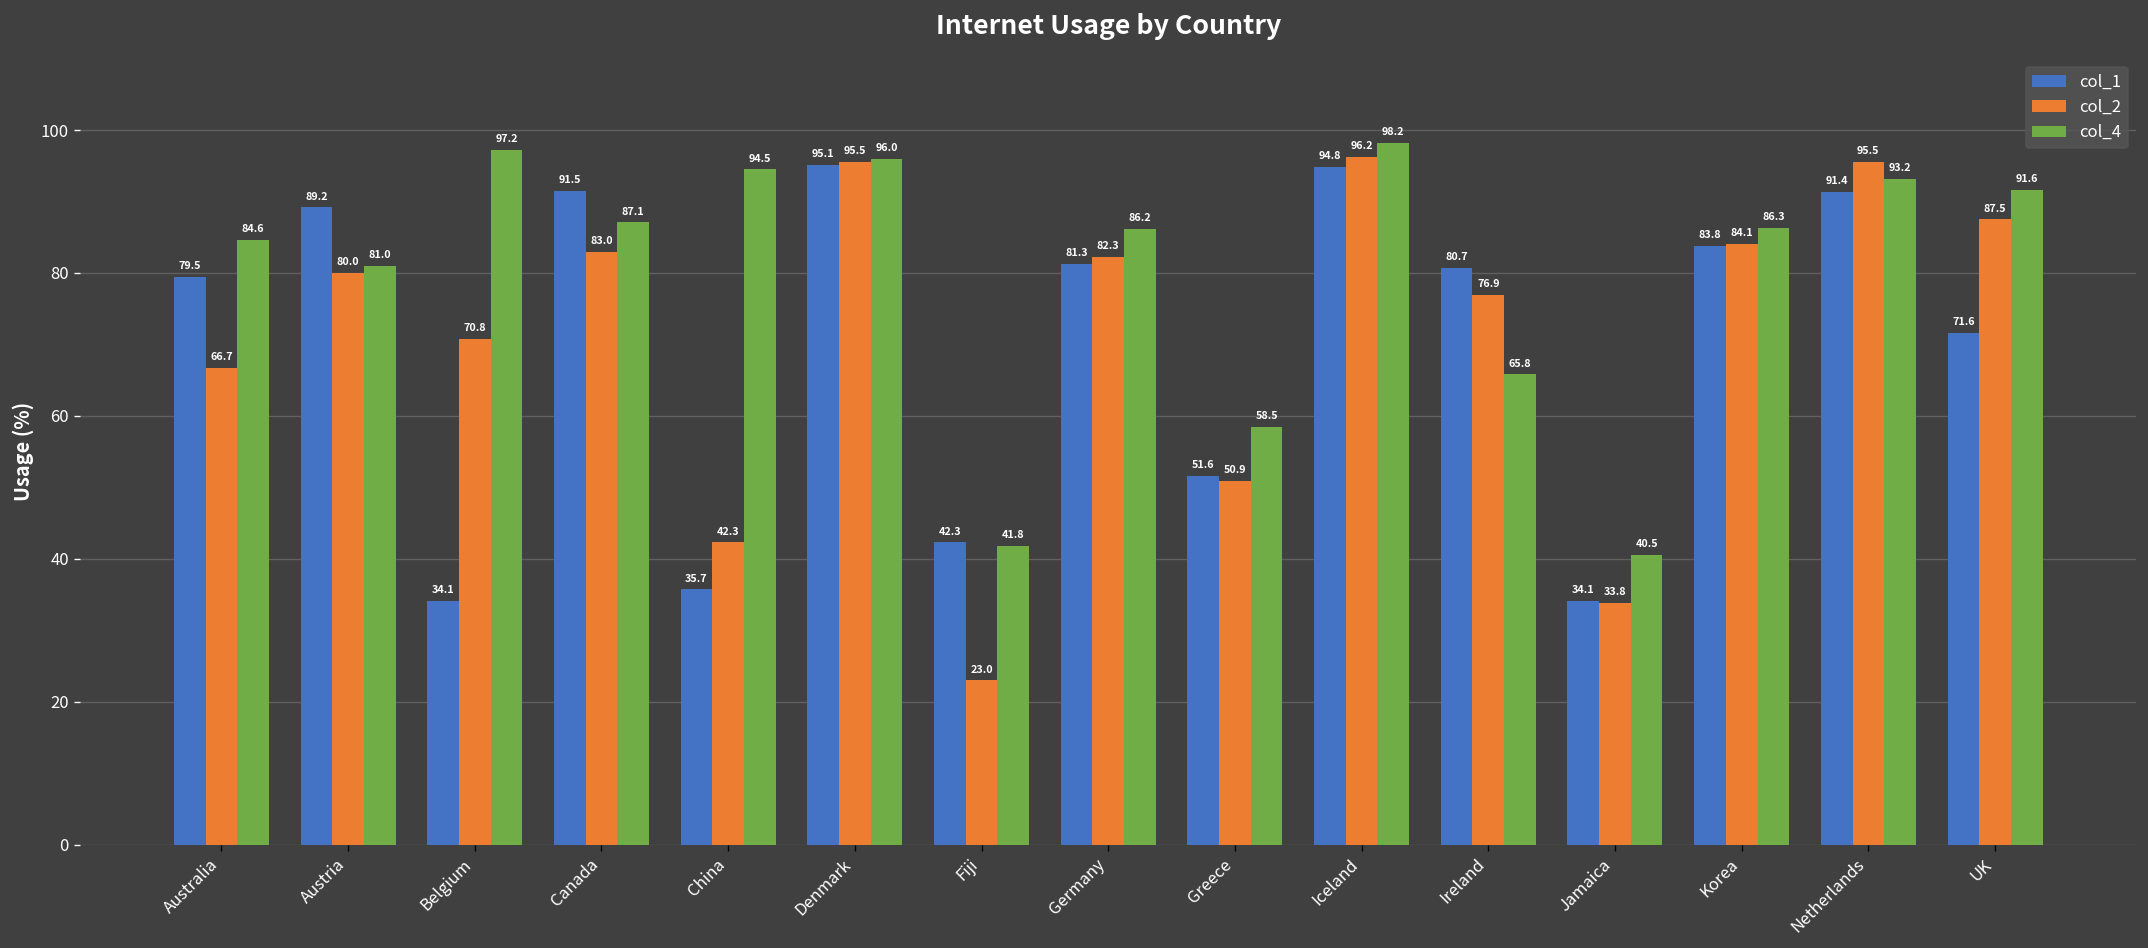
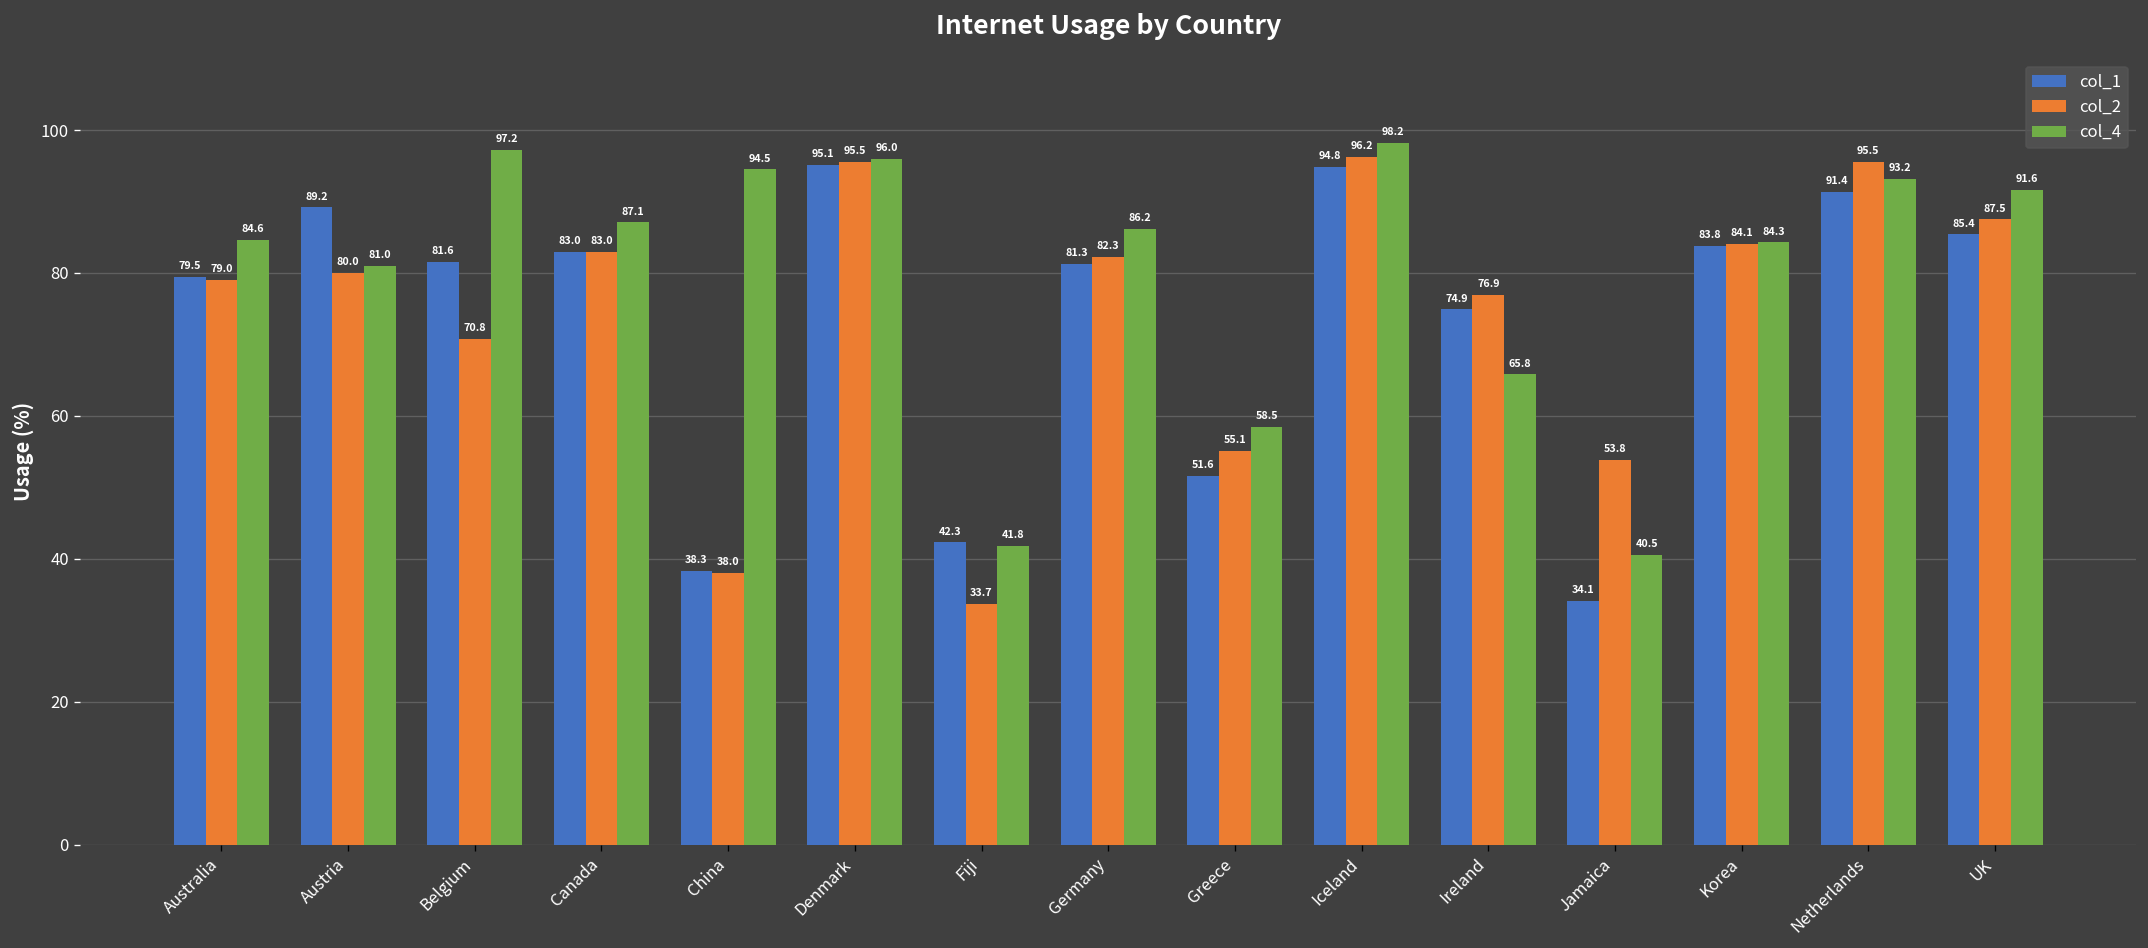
  {
    "col_1": {
      "Australia": 79.5,
      "Austria": 89.2,
-     "Belgium": 34.1,
-     "Canada": 91.5,
-     "China": 35.7,
+     "Belgium": 81.6,
+     "Canada": 83.0,
+     "China": 38.3,
      "Denmark": 95.1,
      "Fiji": 42.3,
      "Germany": 81.3,
      "Greece": 51.6,
      "Iceland": 94.8,
-     "Ireland": 80.7,
+     "Ireland": 74.9,
      "Jamaica": 34.1,
      "Korea": 83.8,
      "Netherlands": 91.4,
-     "UK": 71.6
+     "UK": 85.4
    },
    "col_2": {
-     "Australia": 66.7,
+     "Australia": 79.0,
      "Austria": 80.0,
      "Belgium": 70.8,
      "Canada": 83.0,
-     "China": 42.3,
+     "China": 38.0,
      "Denmark": 95.5,
-     "Fiji": 23.0,
+     "Fiji": 33.7,
      "Germany": 82.3,
-     "Greece": 50.9,
+     "Greece": 55.1,
      "Iceland": 96.2,
      "Ireland": 76.9,
-     "Jamaica": 33.8,
+     "Jamaica": 53.8,
      "Korea": 84.1,
      "Netherlands": 95.5,
      "UK": 87.5
    },
    "col_4": {
      "Australia": 84.6,
      "Austria": 81.0,
      "Belgium": 97.2,
      "Canada": 87.1,
      "China": 94.5,
      "Denmark": 96.0,
      "Fiji": 41.8,
      "Germany": 86.2,
      "Greece": 58.5,
      "Iceland": 98.2,
      "Ireland": 65.8,
      "Jamaica": 40.5,
-     "Korea": 86.3,
+     "Korea": 84.3,
      "Netherlands": 93.2,
      "UK": 91.6
    }
  }
